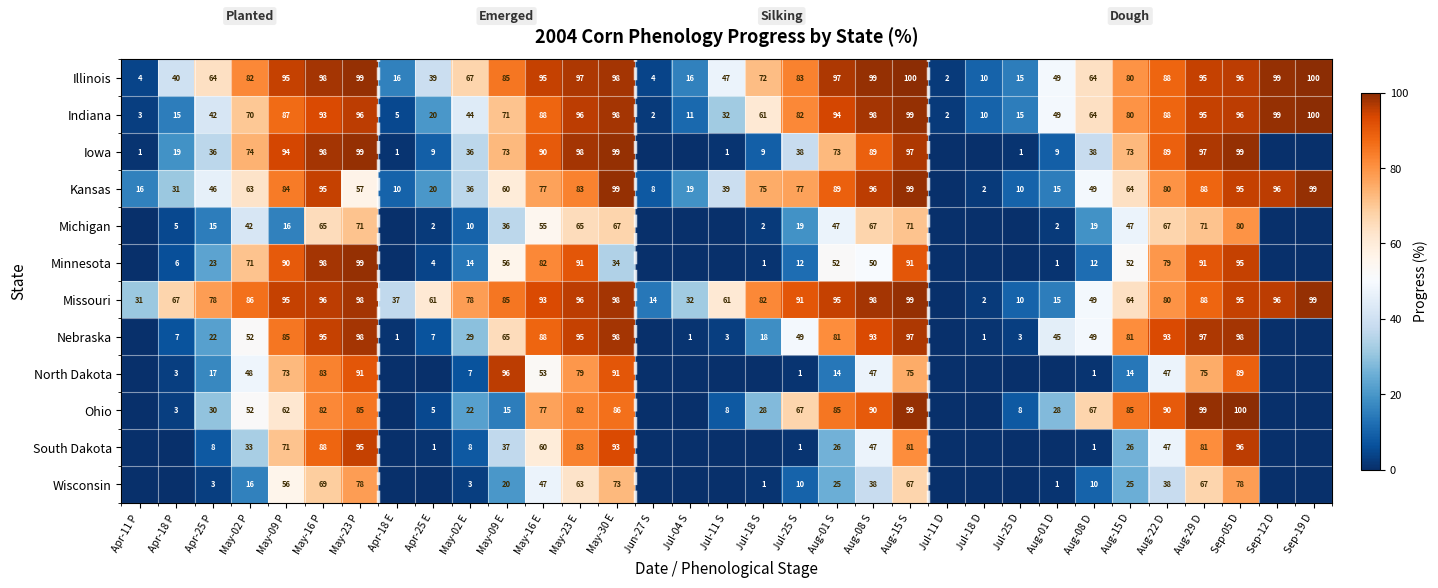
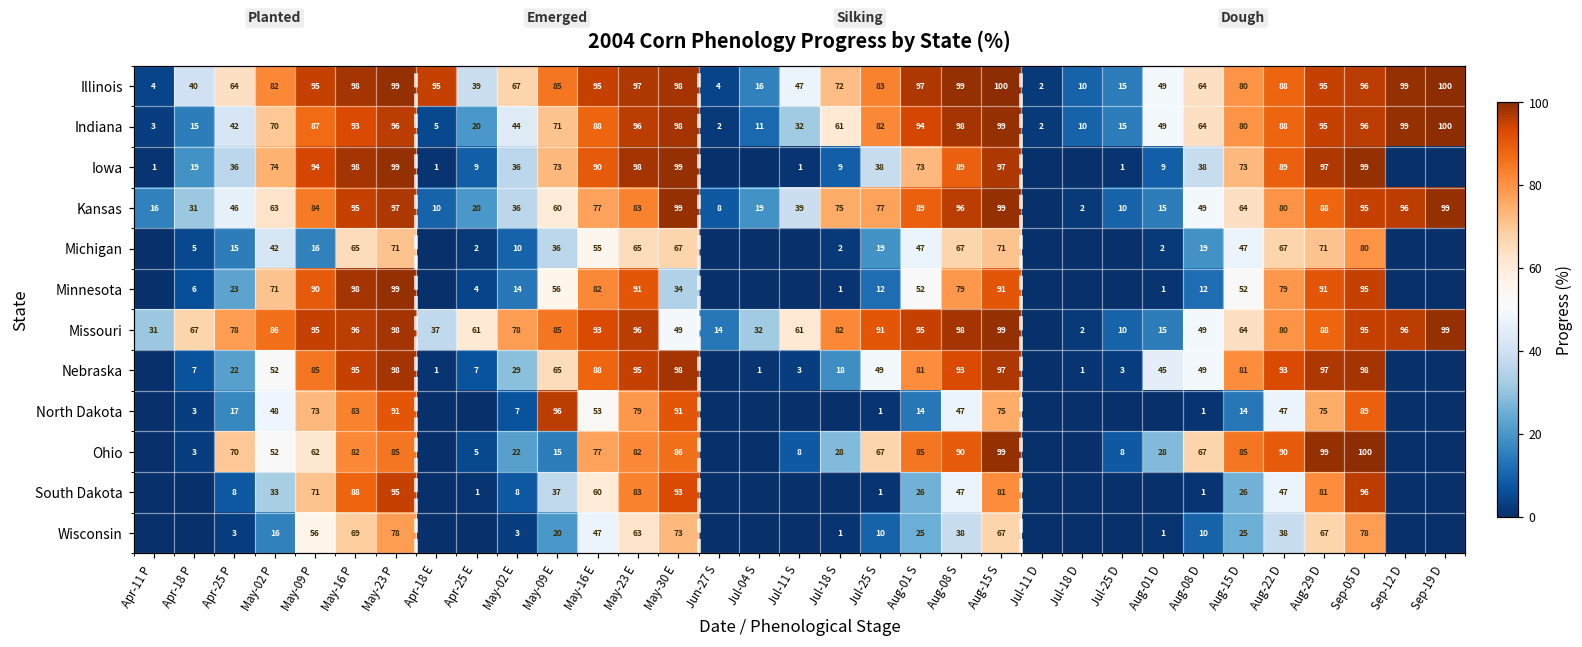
  {
    "Illinois": {
      "Apr-11 P": 4,
      "Apr-18 P": 40,
      "Apr-25 P": 64,
      "May-02 P": 82,
      "May-09 P": 95,
      "May-16 P": 98,
      "May-23 P": 99,
-     "Apr-18 E": 16,
+     "Apr-18 E": 95,
      "Apr-25 E": 39,
      "May-02 E": 67,
      "May-09 E": 85,
      "May-16 E": 95,
      "May-23 E": 97,
      "May-30 E": 98,
      "Jun-27 S": 4,
      "Jul-04 S": 16,
      "Jul-11 S": 47,
      "Jul-18 S": 72,
      "Jul-25 S": 83,
      "Aug-01 S": 97,
      "Aug-08 S": 99,
      "Aug-15 S": 100,
      "Jul-11 D": 2,
      "Jul-18 D": 10,
      "Jul-25 D": 15,
      "Aug-01 D": 49,
      "Aug-08 D": 64,
      "Aug-15 D": 80,
      "Aug-22 D": 88,
      "Aug-29 D": 95,
      "Sep-05 D": 96,
      "Sep-12 D": 99,
      "Sep-19 D": 100
    },
    "Kansas": {
      "Apr-11 P": 16,
      "Apr-18 P": 31,
      "Apr-25 P": 46,
      "May-02 P": 63,
      "May-09 P": 84,
      "May-16 P": 95,
-     "May-23 P": 57,
+     "May-23 P": 97,
      "Apr-18 E": 10,
      "Apr-25 E": 20,
      "May-02 E": 36,
      "May-09 E": 60,
      "May-16 E": 77,
      "May-23 E": 83,
      "May-30 E": 99,
      "Jun-27 S": 8,
      "Jul-04 S": 19,
      "Jul-11 S": 39,
      "Jul-18 S": 75,
      "Jul-25 S": 77,
      "Aug-01 S": 89,
      "Aug-08 S": 96,
      "Aug-15 S": 99,
      "Jul-18 D": 2,
      "Jul-25 D": 10,
      "Aug-01 D": 15,
      "Aug-08 D": 49,
      "Aug-15 D": 64,
      "Aug-22 D": 80,
      "Aug-29 D": 88,
      "Sep-05 D": 95,
      "Sep-12 D": 96,
      "Sep-19 D": 99
    },
    "Minnesota": {
      "Apr-18 P": 6,
      "Apr-25 P": 23,
      "May-02 P": 71,
      "May-09 P": 90,
      "May-16 P": 98,
      "May-23 P": 99,
      "Apr-25 E": 4,
      "May-02 E": 14,
      "May-09 E": 56,
      "May-16 E": 82,
      "May-23 E": 91,
      "May-30 E": 34,
      "Jul-18 S": 1,
      "Jul-25 S": 12,
      "Aug-01 S": 52,
-     "Aug-08 S": 50,
+     "Aug-08 S": 79,
      "Aug-15 S": 91,
      "Aug-01 D": 1,
      "Aug-08 D": 12,
      "Aug-15 D": 52,
      "Aug-22 D": 79,
      "Aug-29 D": 91,
      "Sep-05 D": 95
    },
    "Missouri": {
      "Apr-11 P": 31,
      "Apr-18 P": 67,
      "Apr-25 P": 78,
      "May-02 P": 86,
      "May-09 P": 95,
      "May-16 P": 96,
      "May-23 P": 98,
      "Apr-18 E": 37,
      "Apr-25 E": 61,
      "May-02 E": 78,
      "May-09 E": 85,
      "May-16 E": 93,
      "May-23 E": 96,
-     "May-30 E": 98,
+     "May-30 E": 49,
      "Jun-27 S": 14,
      "Jul-04 S": 32,
      "Jul-11 S": 61,
      "Jul-18 S": 82,
      "Jul-25 S": 91,
      "Aug-01 S": 95,
      "Aug-08 S": 98,
      "Aug-15 S": 99,
      "Jul-18 D": 2,
      "Jul-25 D": 10,
      "Aug-01 D": 15,
      "Aug-08 D": 49,
      "Aug-15 D": 64,
      "Aug-22 D": 80,
      "Aug-29 D": 88,
      "Sep-05 D": 95,
      "Sep-12 D": 96,
      "Sep-19 D": 99
    },
    "Ohio": {
      "Apr-18 P": 3,
-     "Apr-25 P": 30,
+     "Apr-25 P": 70,
      "May-02 P": 52,
      "May-09 P": 62,
      "May-16 P": 82,
      "May-23 P": 85,
      "Apr-25 E": 5,
      "May-02 E": 22,
      "May-09 E": 15,
      "May-16 E": 77,
      "May-23 E": 82,
      "May-30 E": 86,
      "Jul-11 S": 8,
      "Jul-18 S": 28,
      "Jul-25 S": 67,
      "Aug-01 S": 85,
      "Aug-08 S": 90,
      "Aug-15 S": 99,
      "Jul-25 D": 8,
      "Aug-01 D": 28,
      "Aug-08 D": 67,
      "Aug-15 D": 85,
      "Aug-22 D": 90,
      "Aug-29 D": 99,
      "Sep-05 D": 100
    }
  }
